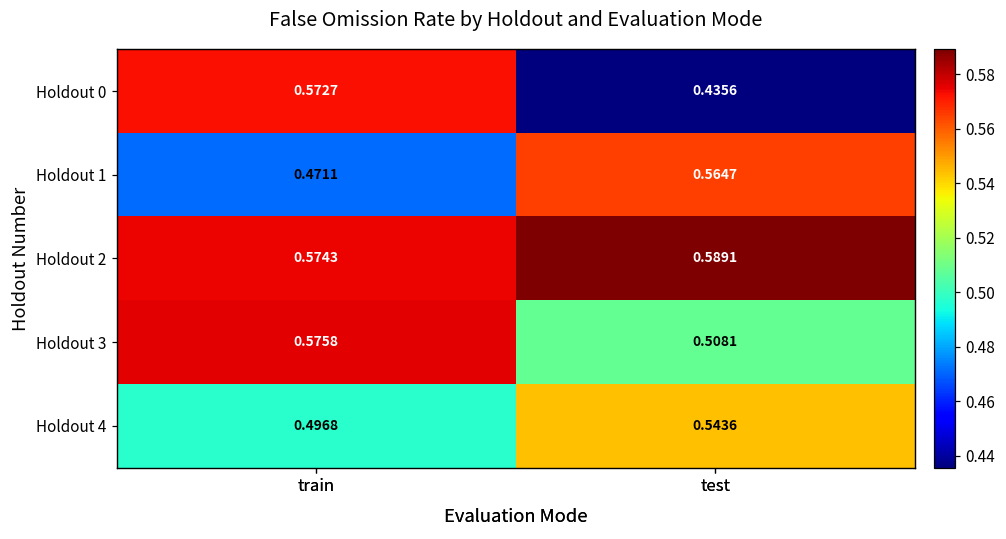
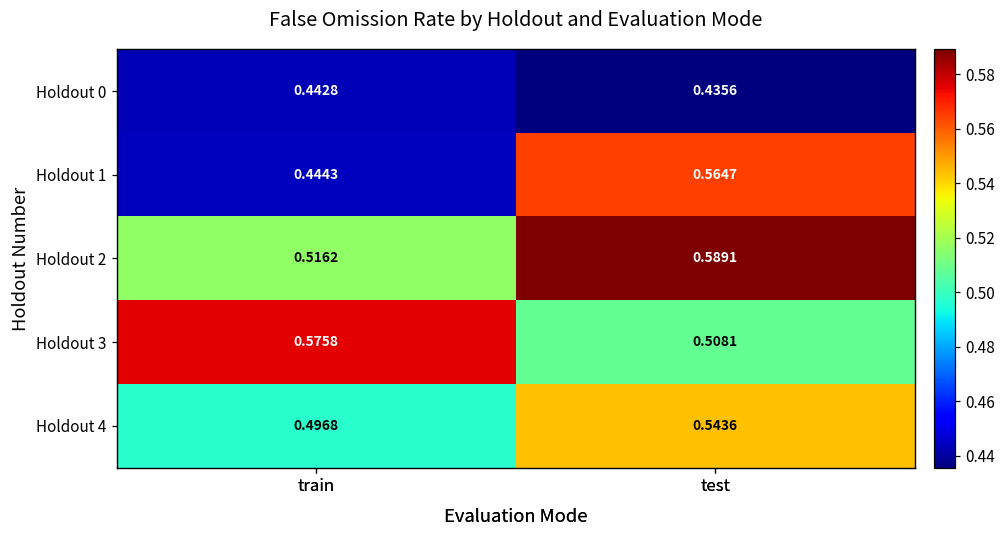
  {
    "Holdout 0": {
-     "train": 0.5727,
+     "train": 0.4428,
      "test": 0.4356
    },
    "Holdout 1": {
-     "train": 0.4711,
+     "train": 0.4443,
      "test": 0.5647
    },
    "Holdout 2": {
-     "train": 0.5743,
+     "train": 0.5162,
      "test": 0.5891
    },
    "Holdout 3": {
      "train": 0.5758,
      "test": 0.5081
    },
    "Holdout 4": {
      "train": 0.4968,
      "test": 0.5436
    }
  }
